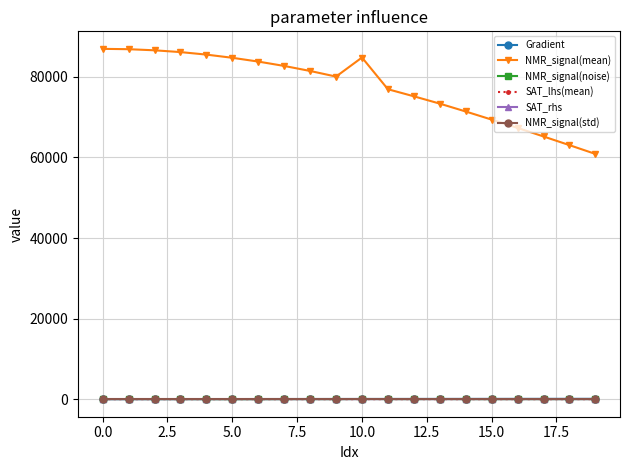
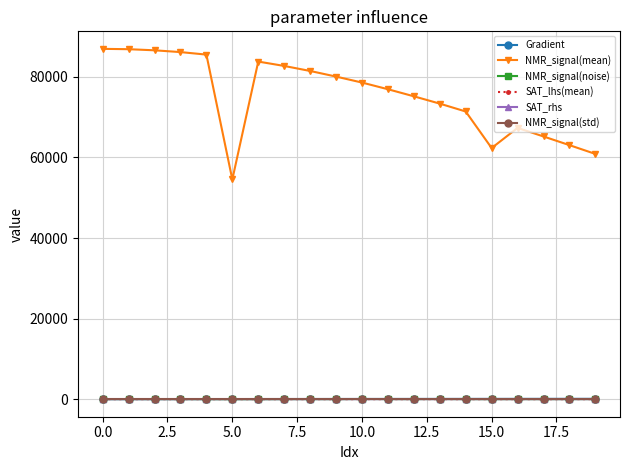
  {
    "NMR_signal(std)": {
      "0.0": 0,
      "5.0": 0,
      "10.0": 0,
      "15.0": 0
    },
    "NMR_signal(mean)": {
      "0.0": 87000,
-     "5.0": 85000,
-     "10.0": 85000,
-     "15.0": 69000
+     "5.0": 55000,
+     "10.0": 79000,
+     "15.0": 62000
    }
  }
